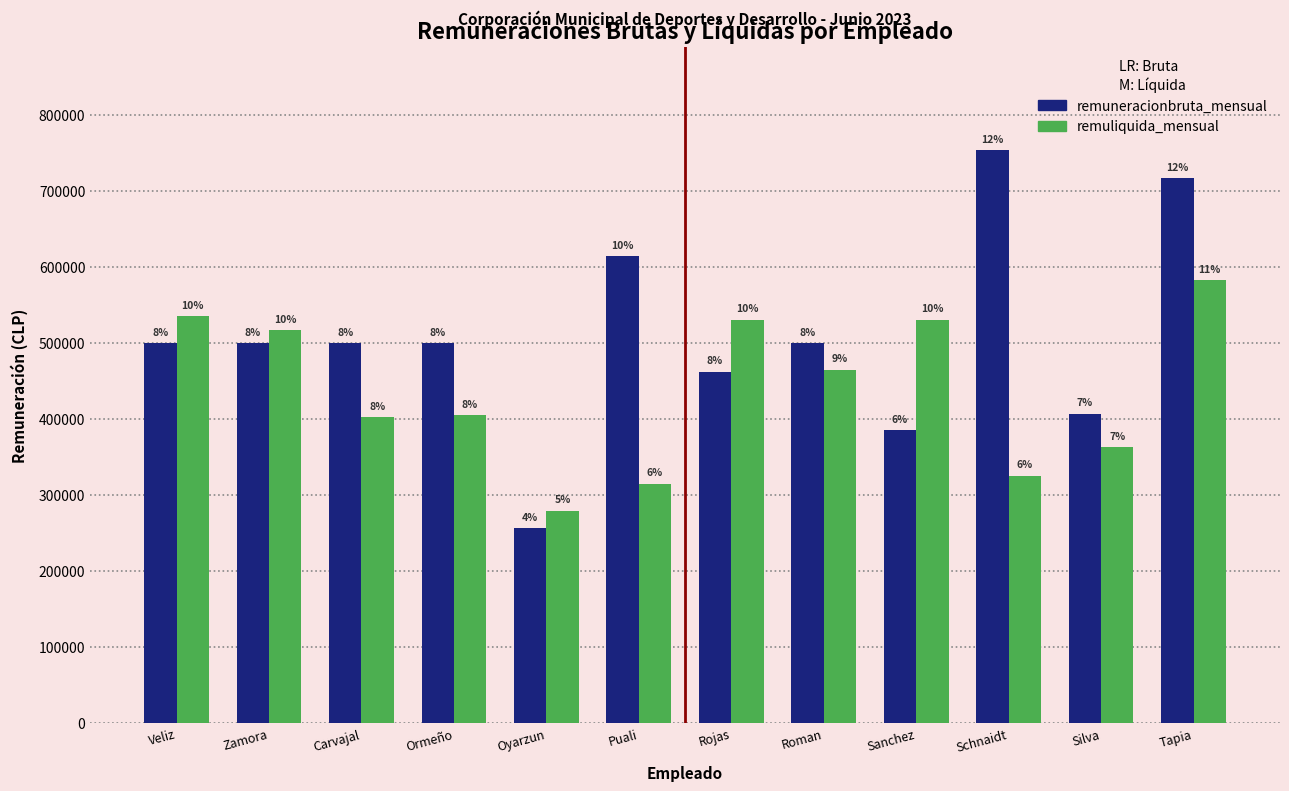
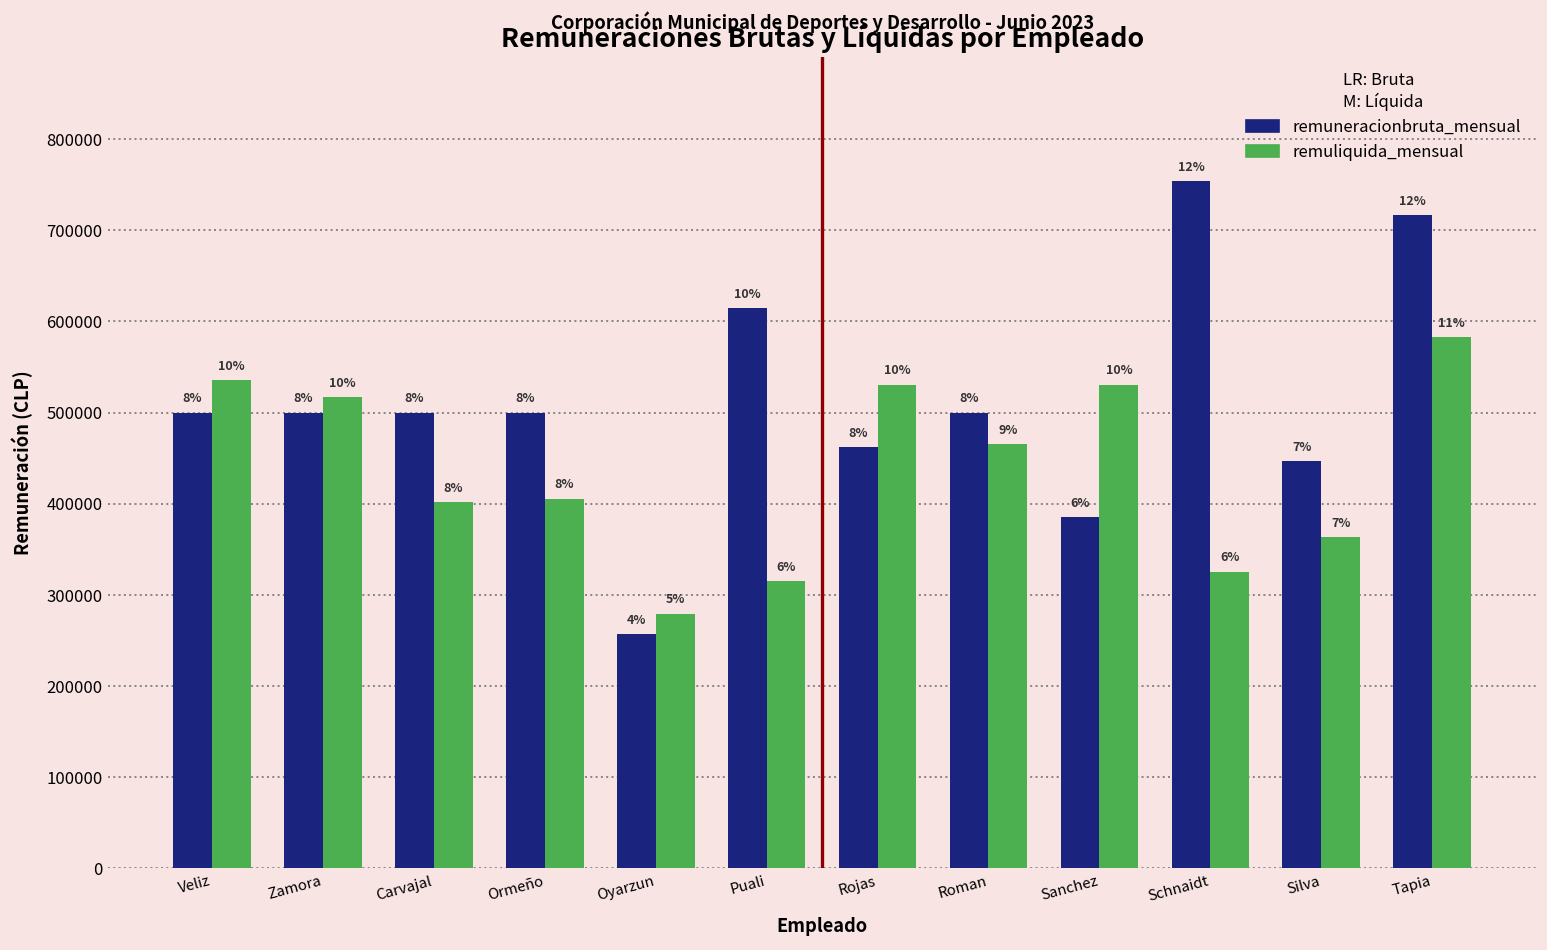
  {
    "remuneracionbruta_mensual": {
-     "Silva": 410000
+     "Silva": 450000
    }
  }
